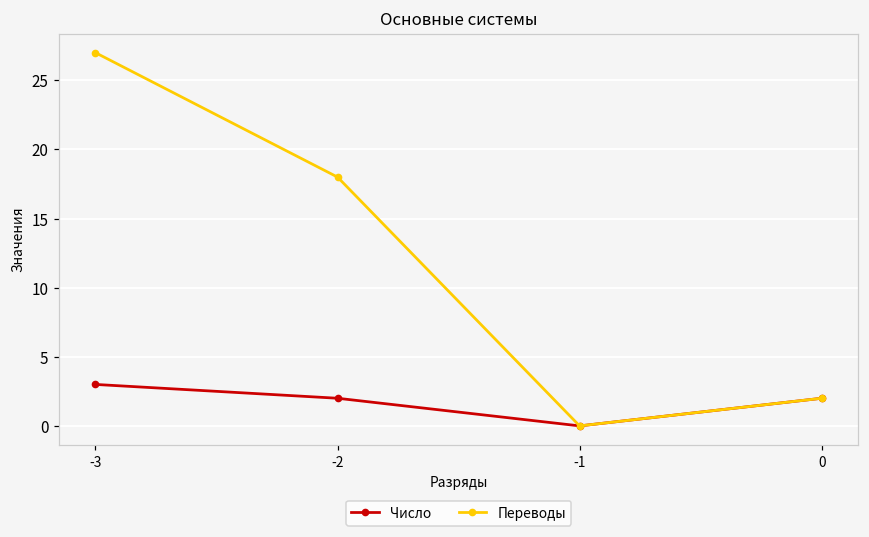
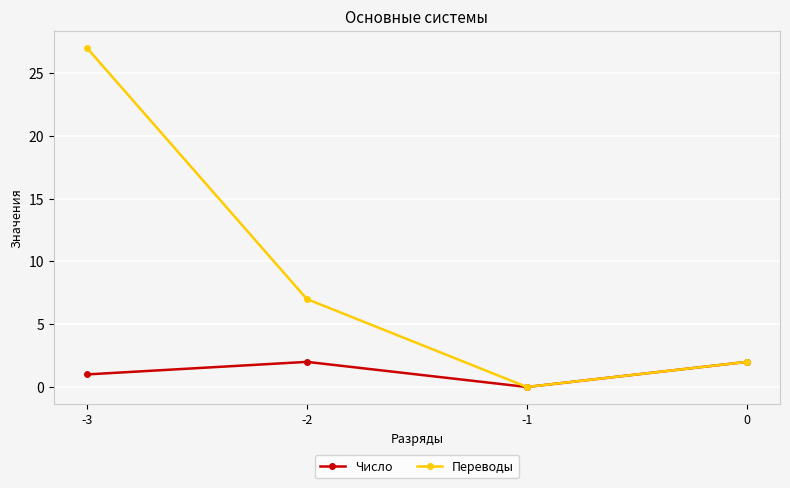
  {
    "Число": {
-     "-3": 3,
+     "-3": 1,
      "-2": 2
    },
    "Переводы": {
      "-3": 27,
-     "-2": 18
+     "-2": 7
    }
  }
